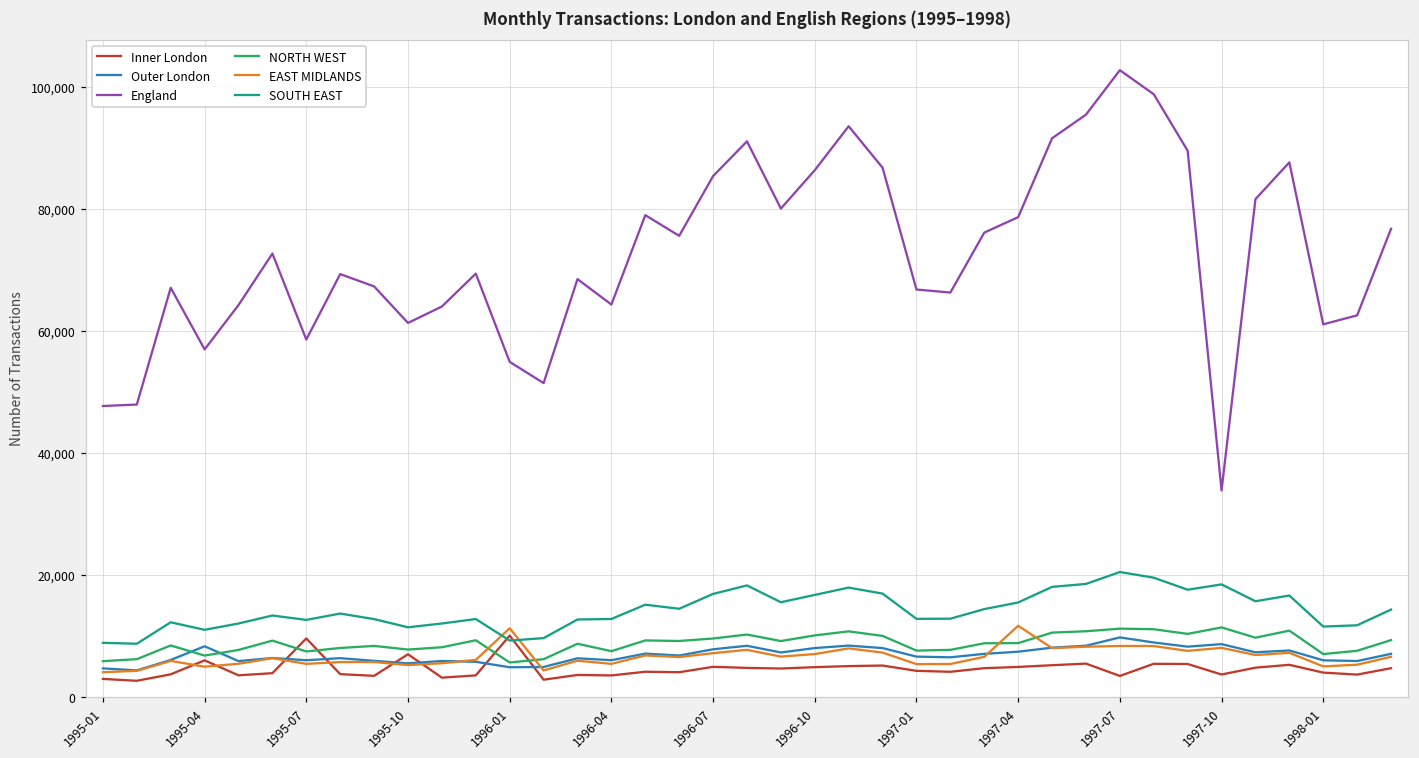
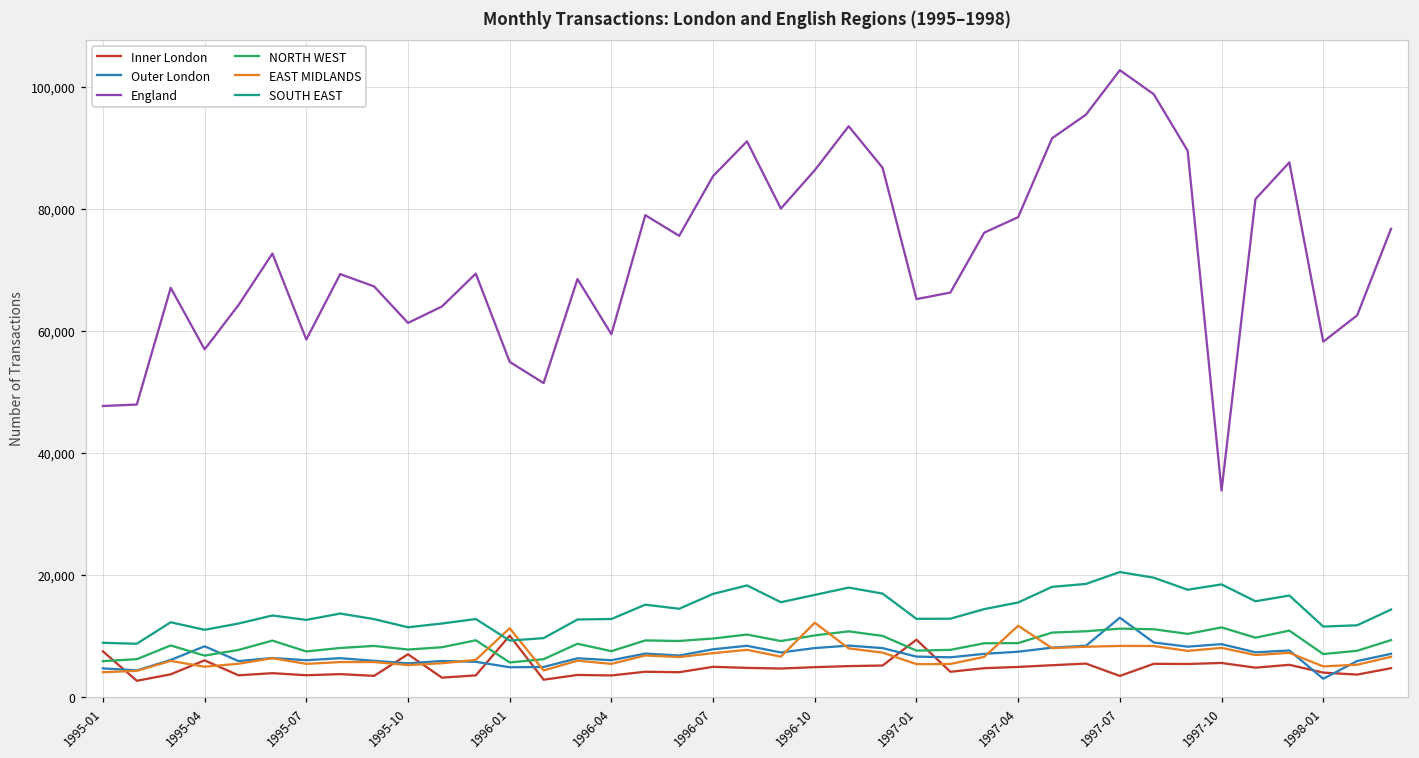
  {
    "Inner London": {
-     "1995-01": "3,000",
+     "1995-01": "7,000",
      "1995-04": "6,000",
-     "1995-07": "10,000",
+     "1995-07": "3,000",
      "1995-10": "7,000",
      "1996-01": "10,000",
      "1996-04": "3,000",
      "1996-07": "5,000",
      "1996-10": "5,000",
-     "1997-01": "4,000",
+     "1997-01": "9,000",
      "1997-04": "5,000",
      "1997-07": "3,000",
-     "1997-10": "4,000",
+     "1997-10": "6,000",
      "1998-01": "4,000"
    },
    "Outer London": {
      "1995-01": "5,000",
      "1995-04": "8,000",
      "1995-07": "6,000",
      "1996-01": "5,000",
      "1996-04": "6,000",
      "1996-07": "8,000",
      "1996-10": "8,000",
      "1997-01": "7,000",
      "1997-04": "7,000",
-     "1997-07": "10,000",
+     "1997-07": "13,000",
      "1997-10": "9,000",
-     "1998-01": "6,000"
+     "1998-01": "3,000"
    },
    "England": {
      "1995-01": "48,000",
      "1995-04": "57,000",
      "1995-07": "59,000",
      "1995-10": "61,000",
      "1996-01": "55,000",
-     "1996-04": "64,000",
+     "1996-04": "59,000",
      "1996-07": "85,000",
      "1996-10": "86,000",
-     "1997-01": "67,000",
+     "1997-01": "65,000",
      "1997-04": "79,000",
      "1997-07": "103,000",
      "1997-10": "34,000",
-     "1998-01": "61,000"
+     "1998-01": "58,000"
    },
    "EAST MIDLANDS": {
      "1995-01": "4,000",
      "1995-04": "5,000",
      "1995-07": "5,000",
      "1996-01": "11,000",
      "1996-04": "5,000",
      "1996-07": "7,000",
-     "1996-10": "7,000",
+     "1996-10": "12,000",
      "1997-01": "5,000",
      "1997-04": "12,000",
      "1997-07": "8,000",
      "1997-10": "8,000",
      "1998-01": "5,000"
    }
  }
